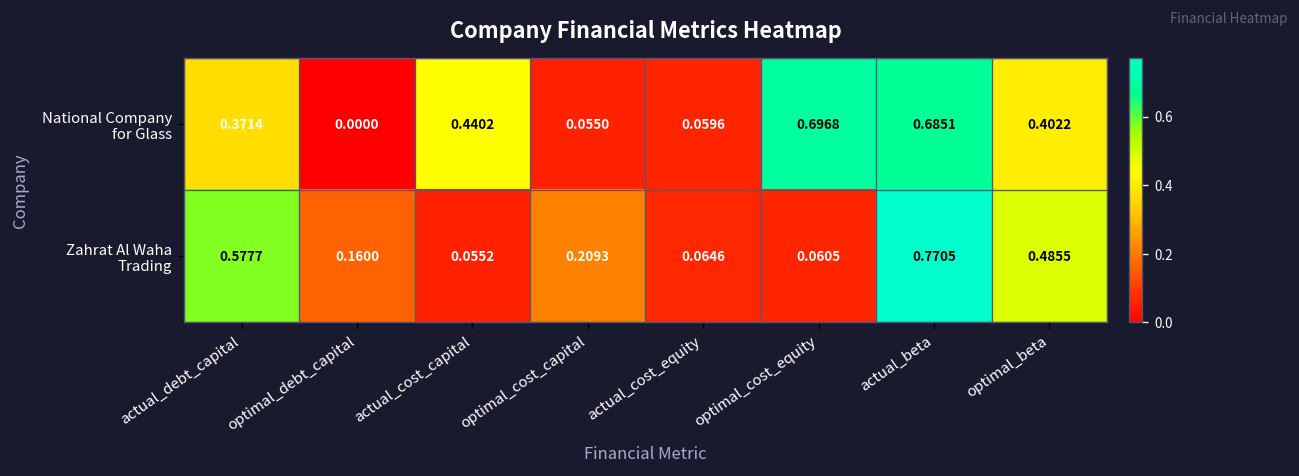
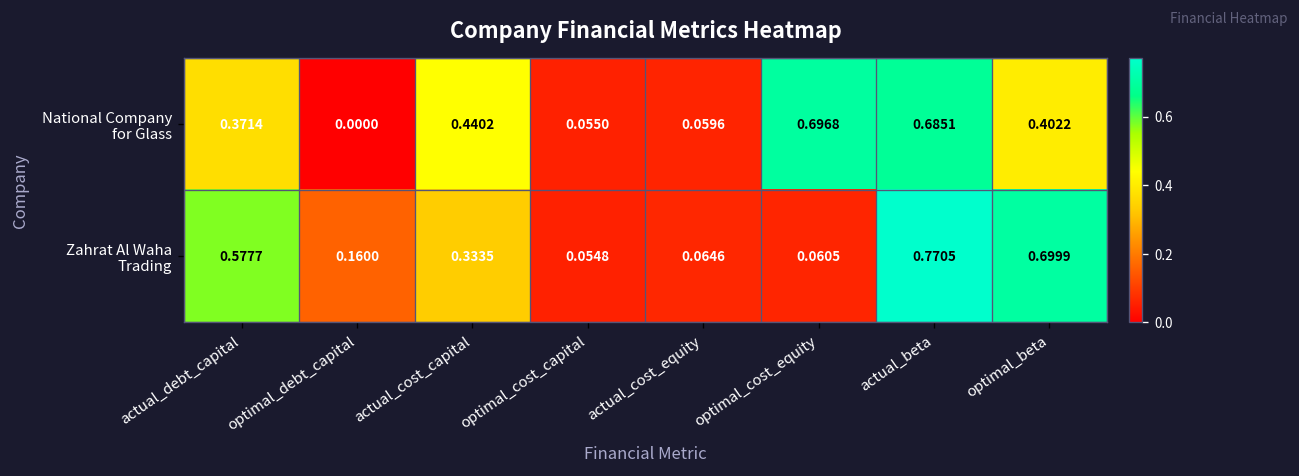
  {
    "National Company for Glass": {
      "actual_debt_capital": 0.3714,
      "optimal_debt_capital": 0.0000,
      "actual_cost_capital": 0.4402,
      "optimal_cost_capital": 0.0550,
      "actual_cost_equity": 0.0596,
      "optimal_cost_equity": 0.6968,
      "actual_beta": 0.6851,
      "optimal_beta": 0.4022
    },
    "Zahrat Al Waha Trading": {
      "actual_debt_capital": 0.5777,
      "optimal_debt_capital": 0.1600,
-     "actual_cost_capital": 0.0552,
-     "optimal_cost_capital": 0.2093,
+     "actual_cost_capital": 0.3335,
+     "optimal_cost_capital": 0.0548,
      "actual_cost_equity": 0.0646,
      "optimal_cost_equity": 0.0605,
      "actual_beta": 0.7705,
-     "optimal_beta": 0.4855
+     "optimal_beta": 0.6999
    }
  }
